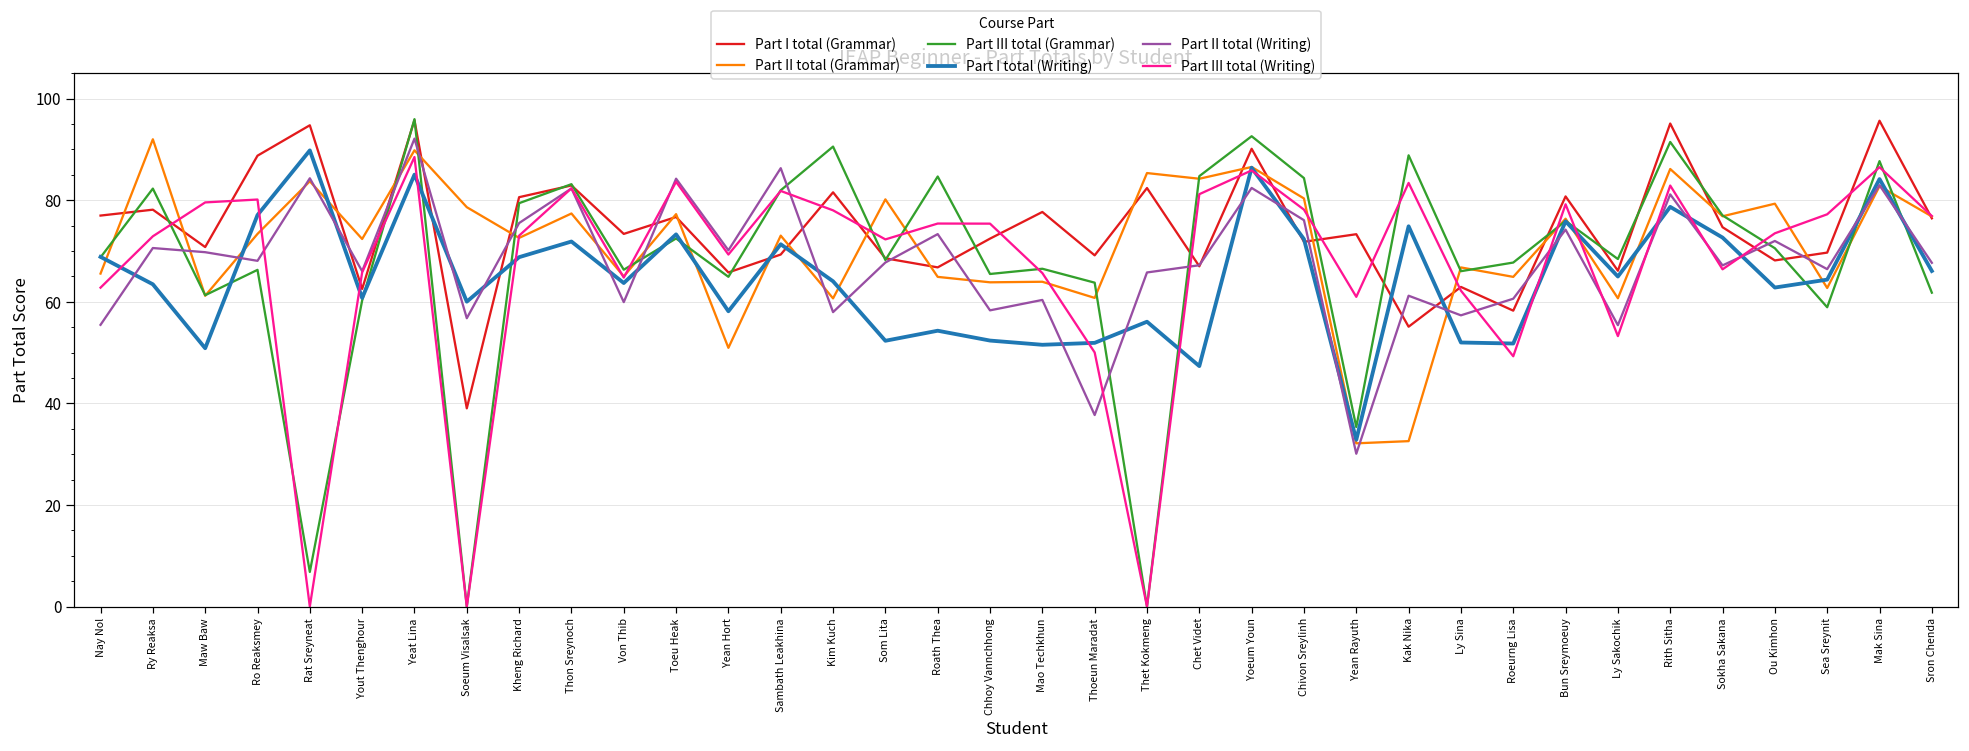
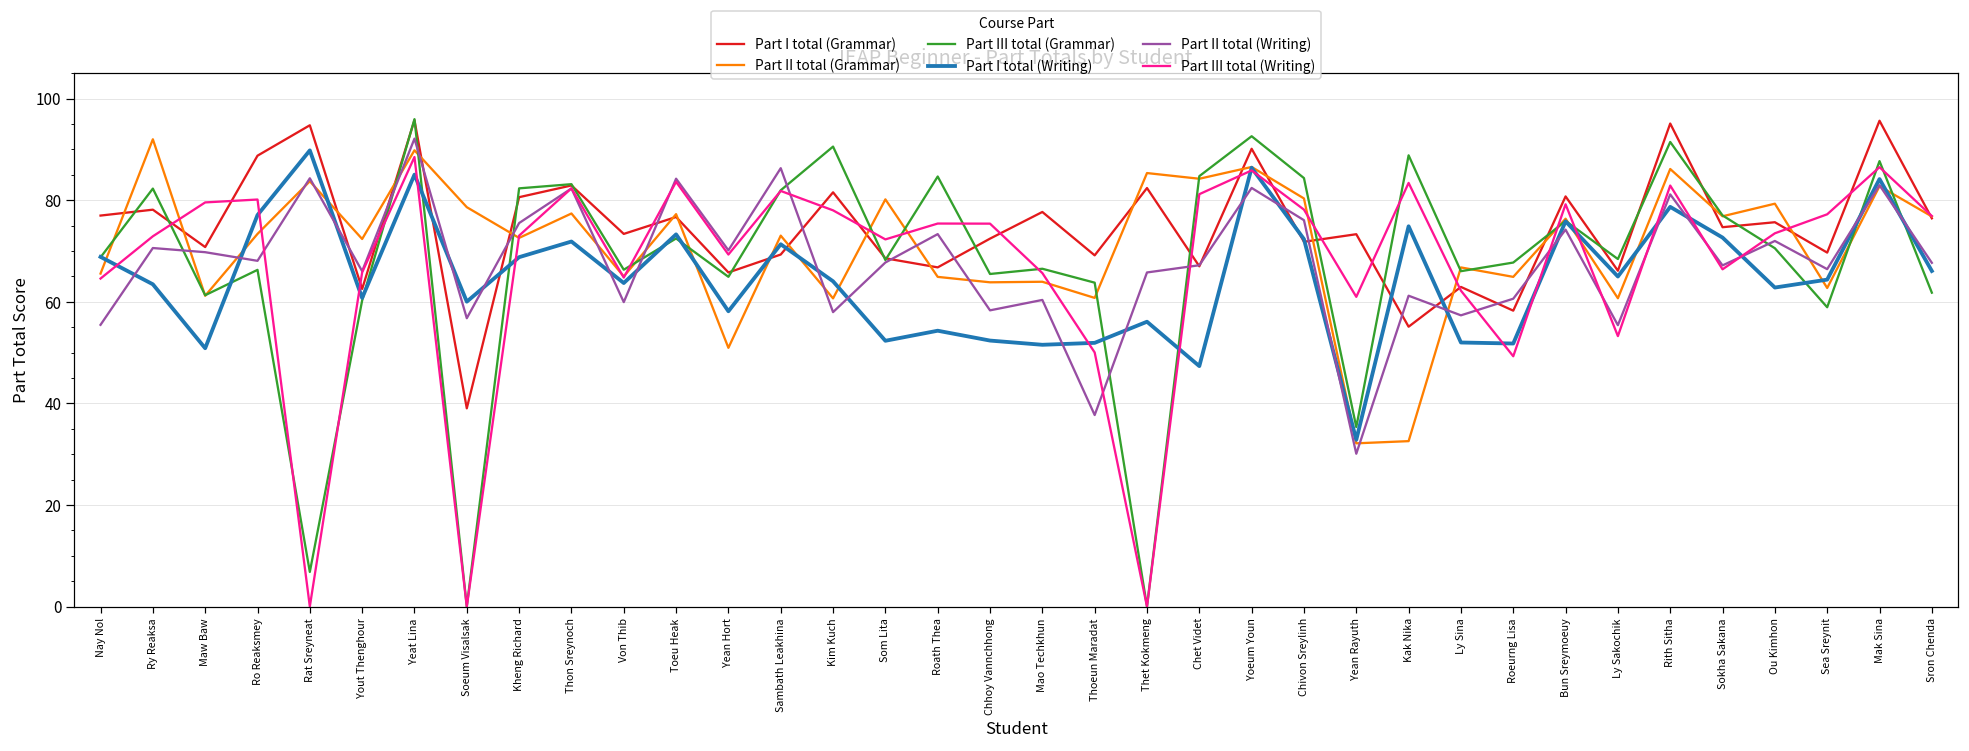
  {
    "Part I total (Grammar)": {
      "Nay Nol": 77,
      "Ry Reaksa": 78,
      "Maw Baw": 71,
      "Ro Reaksmey": 89,
      "Rat Sreyneat": 95,
      "Yout Thenghour": 63,
      "Soeum Visalsak": 39,
      "Kheng Richard": 81,
      "Von Thib": 73,
      "Toeu Heak": 77,
      "Yean Hort": 66,
      "Sambath Leakhina": 69,
      "Kim Kuch": 82,
      "Roath Thea": 67,
      "Chhoy Vannchhong": 72,
      "Mao Techkhun": 78,
      "Thoeun Maradat": 69,
      "Thet Kokmeng": 82,
      "Yoeum Youn": 90,
      "Yean Rayuth": 73,
      "Kak Nika": 55,
      "Ly Sina": 63,
      "Roeurng Lisa": 58,
      "Bun Sreymoeuy": 81,
      "Ly Sakochik": 66,
      "Rith Sitha": 95,
      "Sokha Sakana": 75,
-     "Ou Kimhon": 68,
+     "Ou Kimhon": 76,
      "Sea Sreynit": 70,
      "Mak Sina": 96
    },
    "Part II total (Grammar)": {
      "Nay Nol": 66,
      "Ry Reaksa": 92,
      "Ro Reaksmey": 73,
      "Rat Sreyneat": 84,
      "Yout Thenghour": 72,
      "Yeat Lina": 90,
      "Soeum Visalsak": 79,
      "Thon Sreynoch": 77,
      "Toeu Heak": 77,
      "Yean Hort": 51,
      "Sambath Leakhina": 73,
      "Kim Kuch": 61,
      "Som Lita": 80,
      "Roath Thea": 65,
      "Chhoy Vannchhong": 64,
      "Mao Techkhun": 64,
      "Thoeun Maradat": 61,
      "Thet Kokmeng": 85,
      "Chivon Sreylinh": 80,
      "Yean Rayuth": 32,
      "Kak Nika": 33,
      "Ly Sina": 67,
      "Roeurng Lisa": 65,
      "Ly Sakochik": 61,
      "Rith Sitha": 86,
      "Ou Kimhon": 79,
      "Sea Sreynit": 63
    },
    "Part III total (Grammar)": {
      "Ry Reaksa": 82,
      "Ro Reaksmey": 66,
      "Rat Sreyneat": 7,
-     "Kheng Richard": 79,
+     "Kheng Richard": 82,
      "Von Thib": 66,
      "Toeu Heak": 72,
      "Yean Hort": 65,
      "Kim Kuch": 91,
      "Roath Thea": 85,
      "Chhoy Vannchhong": 65,
      "Mao Techkhun": 67,
      "Thoeun Maradat": 64,
      "Yoeum Youn": 93,
      "Chivon Sreylinh": 84,
      "Yean Rayuth": 35,
      "Kak Nika": 89,
      "Ly Sina": 66,
      "Roeurng Lisa": 68,
      "Ly Sakochik": 68,
      "Rith Sitha": 91,
      "Ou Kimhon": 71,
      "Sea Sreynit": 59,
      "Mak Sina": 88,
      "Sron Chenda": 62
    },
    "Part I total (Writing)": {
      "Ry Reaksa": 63,
      "Maw Baw": 51,
      "Ro Reaksmey": 77,
      "Rat Sreyneat": 90,
      "Yeat Lina": 85,
      "Soeum Visalsak": 60,
      "Kheng Richard": 69,
      "Thon Sreynoch": 72,
      "Von Thib": 64,
      "Toeu Heak": 73,
      "Yean Hort": 58,
      "Sambath Leakhina": 71,
      "Kim Kuch": 64,
      "Som Lita": 52,
      "Roath Thea": 54,
      "Chhoy Vannchhong": 52,
      "Mao Techkhun": 52,
      "Thoeun Maradat": 52,
      "Thet Kokmeng": 56,
      "Chet Videt": 47,
      "Yean Rayuth": 33,
      "Kak Nika": 75,
      "Ly Sina": 52,
      "Roeurng Lisa": 52,
      "Ly Sakochik": 65,
      "Rith Sitha": 79,
      "Sokha Sakana": 73,
      "Ou Kimhon": 63,
      "Sea Sreynit": 64,
      "Mak Sina": 84,
      "Sron Chenda": 66
    },
    "Part II total (Writing)": {
      "Nay Nol": 55,
      "Ry Reaksa": 71,
      "Maw Baw": 70,
      "Ro Reaksmey": 68,
      "Rat Sreyneat": 84,
      "Yeat Lina": 92,
      "Soeum Visalsak": 57,
      "Kheng Richard": 76,
      "Von Thib": 60,
      "Toeu Heak": 84,
      "Yean Hort": 70,
      "Sambath Leakhina": 86,
      "Kim Kuch": 58,
      "Roath Thea": 73,
      "Chhoy Vannchhong": 58,
      "Mao Techkhun": 60,
      "Thoeun Maradat": 38,
      "Thet Kokmeng": 66,
      "Yoeum Youn": 82,
      "Chivon Sreylinh": 76,
      "Yean Rayuth": 30,
      "Kak Nika": 61,
      "Ly Sina": 57,
      "Roeurng Lisa": 61,
      "Bun Sreymoeuy": 74,
      "Ly Sakochik": 55,
      "Rith Sitha": 81,
      "Sokha Sakana": 67,
      "Ou Kimhon": 72,
      "Sea Sreynit": 66,
      "Sron Chenda": 68
    },
    "Part III total (Writing)": {
-     "Nay Nol": 63,
+     "Nay Nol": 65,
      "Ry Reaksa": 73,
      "Maw Baw": 80,
      "Ro Reaksmey": 80,
      "Rat Sreyneat": 0,
      "Yeat Lina": 89,
      "Toeu Heak": 84,
      "Yean Hort": 69,
      "Kim Kuch": 78,
      "Som Lita": 72,
      "Roath Thea": 75,
      "Chhoy Vannchhong": 75,
      "Mao Techkhun": 66,
      "Thoeun Maradat": 50,
      "Chet Videt": 81,
      "Chivon Sreylinh": 78,
      "Yean Rayuth": 61,
      "Kak Nika": 83,
      "Ly Sina": 62,
      "Roeurng Lisa": 49,
      "Bun Sreymoeuy": 79,
      "Ly Sakochik": 53,
      "Rith Sitha": 83,
      "Sokha Sakana": 66,
      "Ou Kimhon": 73,
      "Sea Sreynit": 77,
      "Mak Sina": 87
    }
  }
